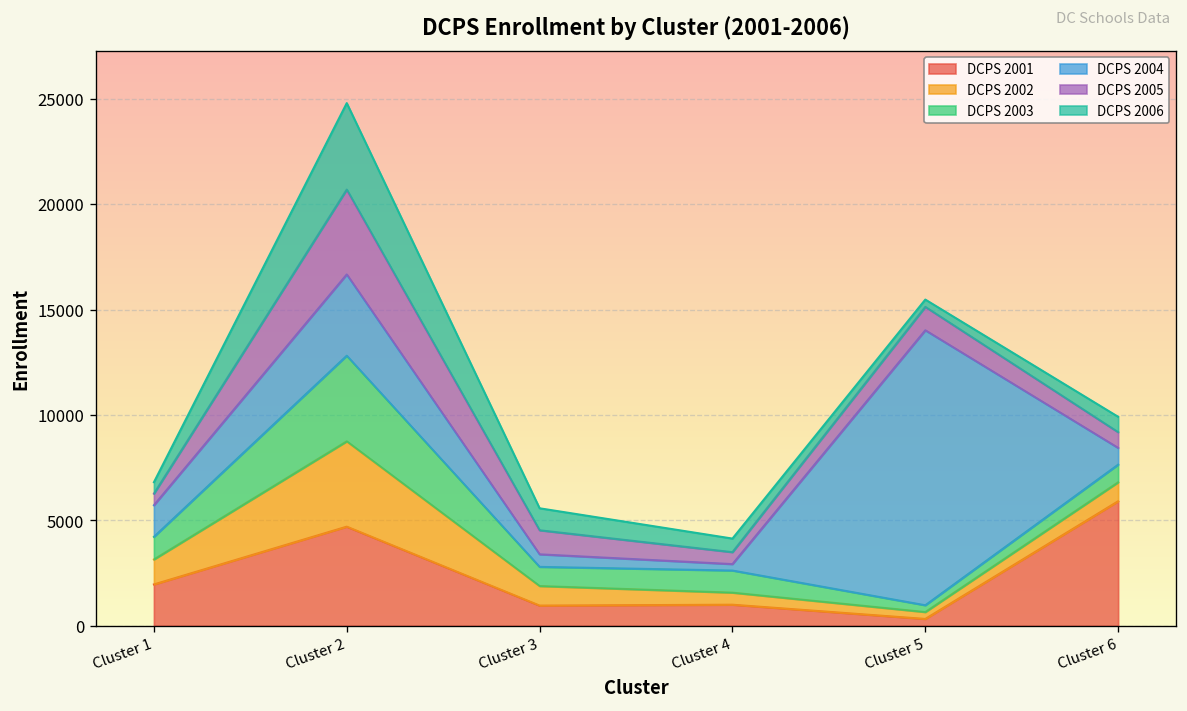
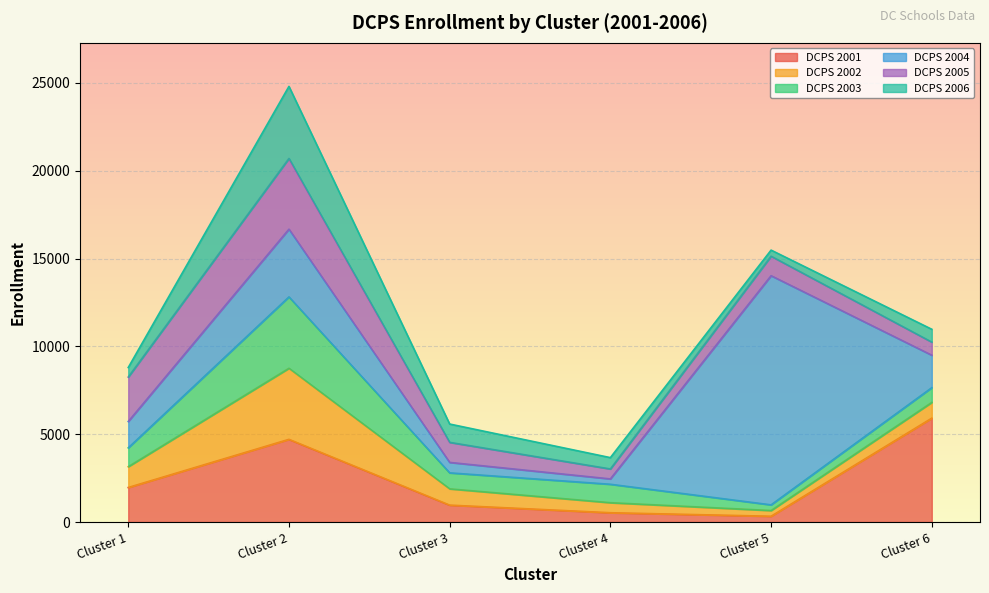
  {
    "DCPS 2001": {
      "Cluster 1": 2000,
      "Cluster 2": 4700,
      "Cluster 3": 1000,
-     "Cluster 4": 1000,
+     "Cluster 4": 500,
      "Cluster 5": 300,
      "Cluster 6": 5900
    },
    "DCPS 2002": {
      "Cluster 1": 1200,
      "Cluster 2": 4000,
      "Cluster 3": 900,
      "Cluster 4": 600,
      "Cluster 5": 300,
      "Cluster 6": 900
    },
    "DCPS 2004": {
      "Cluster 1": 1500,
      "Cluster 2": 3900,
      "Cluster 3": 600,
      "Cluster 4": 300,
      "Cluster 5": 13000,
-     "Cluster 6": 800
+     "Cluster 6": 1800
    },
    "DCPS 2005": {
-     "Cluster 1": 500,
+     "Cluster 1": 2500,
      "Cluster 2": 4000,
      "Cluster 3": 1100,
      "Cluster 4": 600,
      "Cluster 5": 1100,
      "Cluster 6": 700
    }
  }
